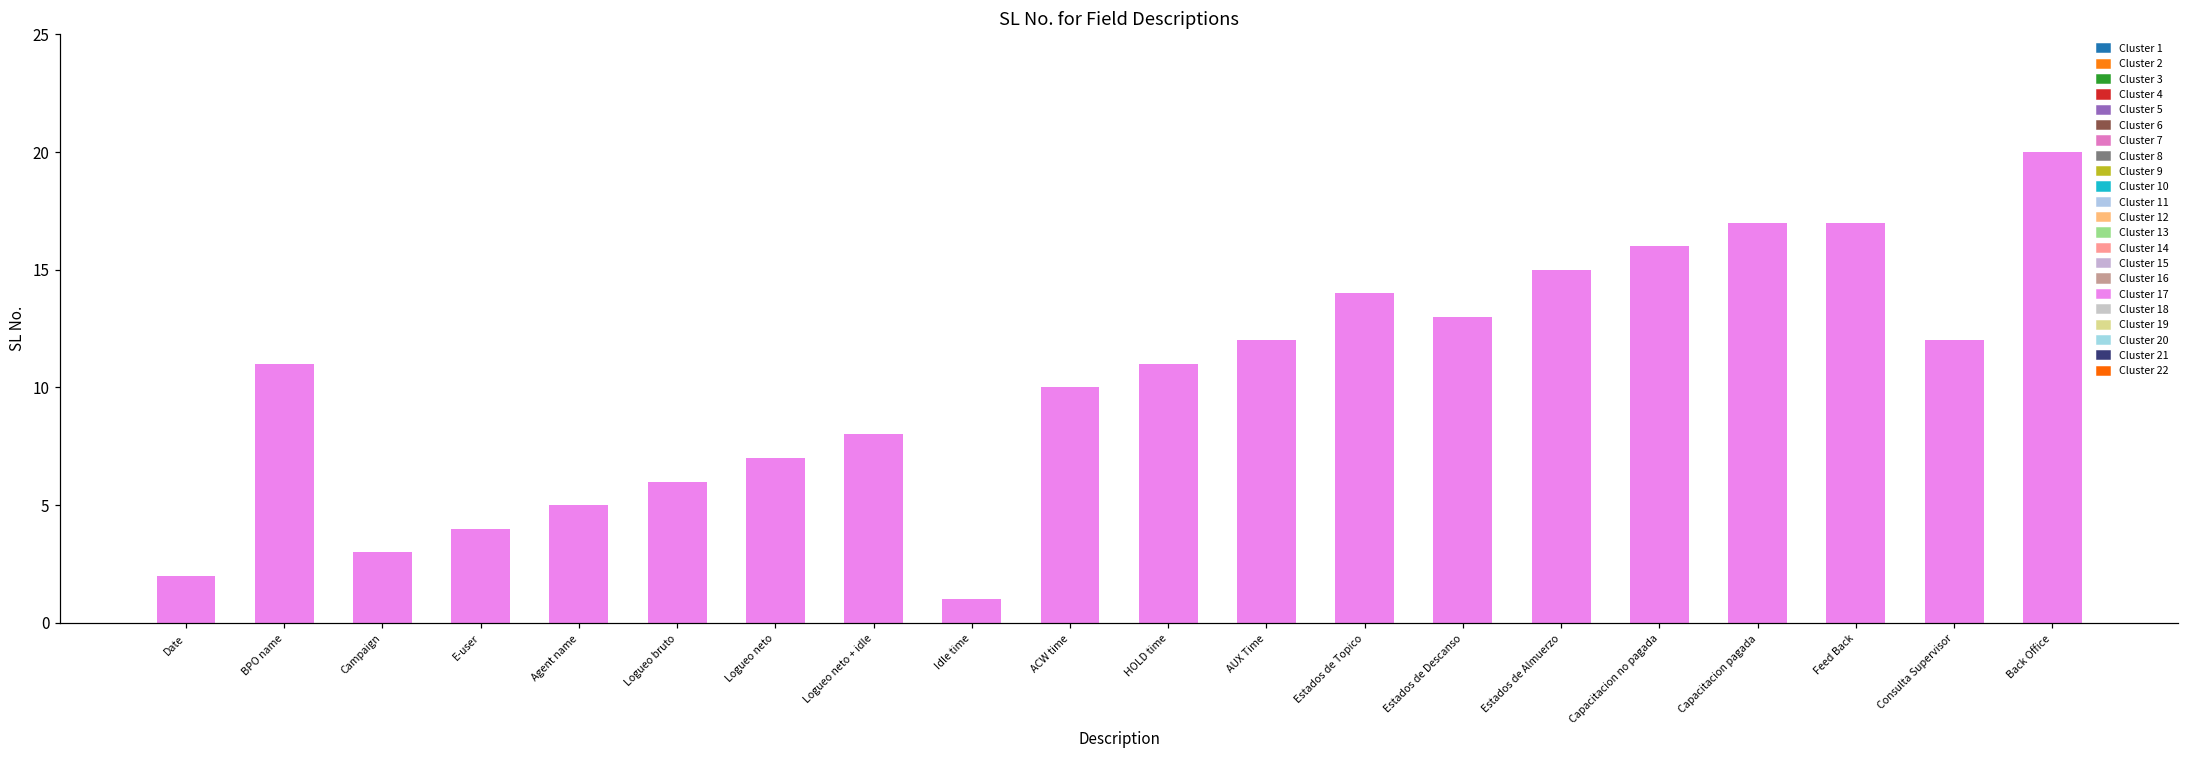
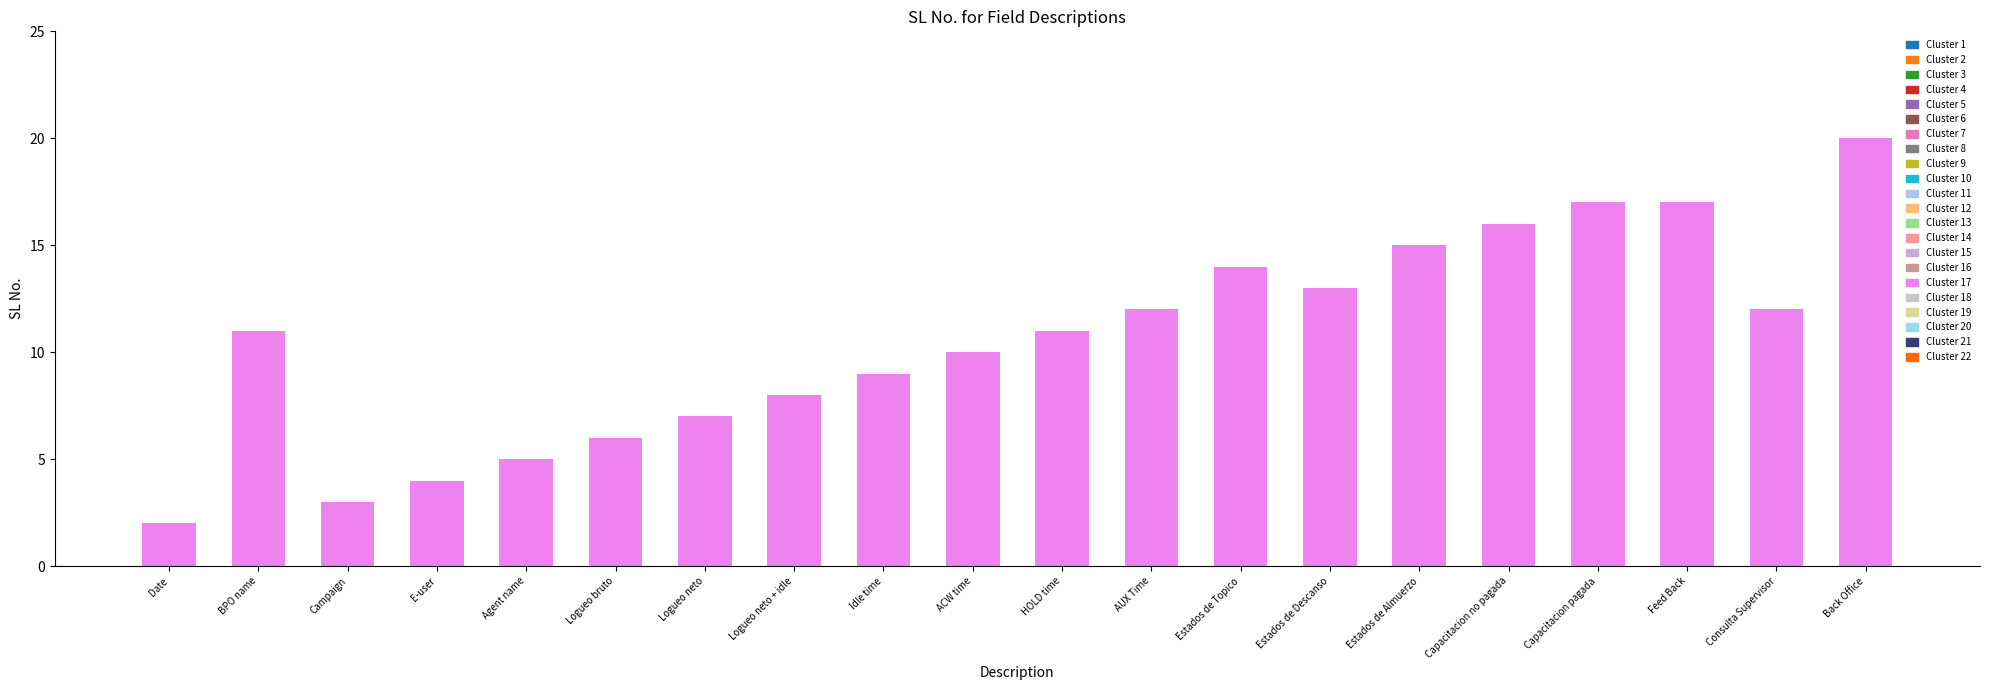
  {
    "Date": 2,
    "BPO name": 11,
    "Campaign": 3,
    "E-user": 4,
    "Agent name": 5,
    "Logueo bruto": 6,
    "Logueo neto": 7,
    "Logueo neto + idle": 8,
-   "Idle time": 1,
+   "Idle time": 9,
    "ACW time": 10,
    "HOLD time": 11,
    "AUX Time": 12,
    "Estados de Topico": 14,
    "Estados de Descanso": 13,
    "Estados de Almuerzo": 15,
    "Capacitacion no pagada": 16,
    "Capacitacion pagada": 17,
    "Feed Back": 17,
    "Consulta Supervisor": 12,
    "Back Office": 20
  }
